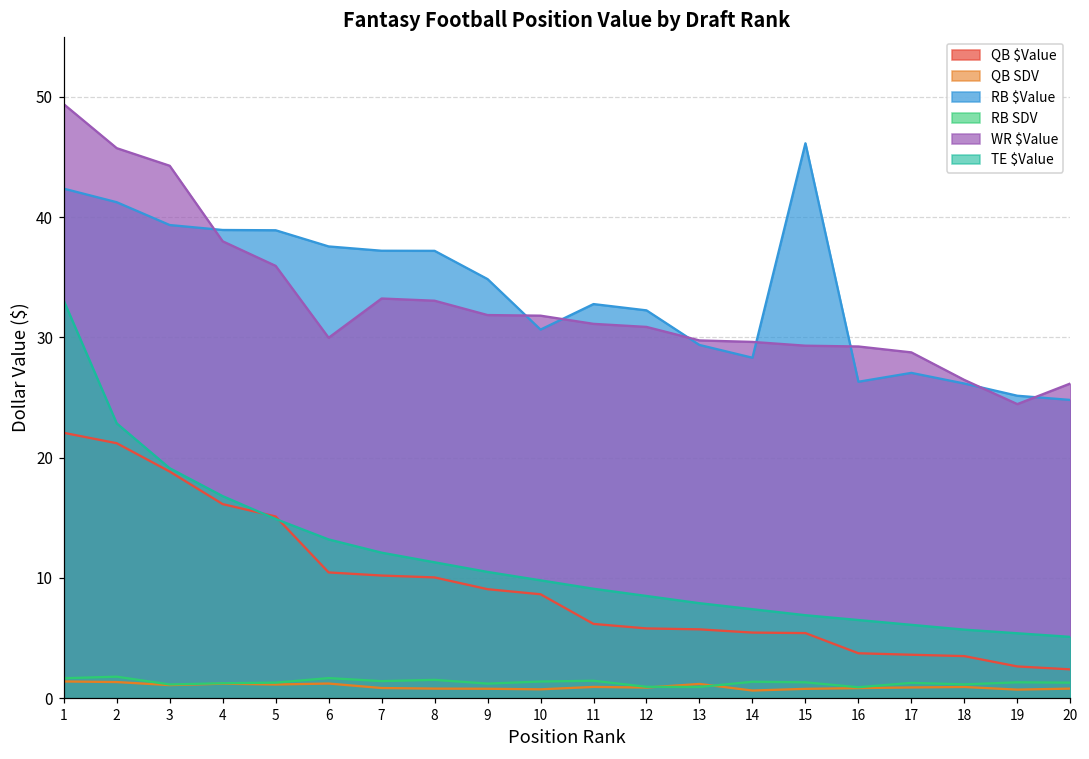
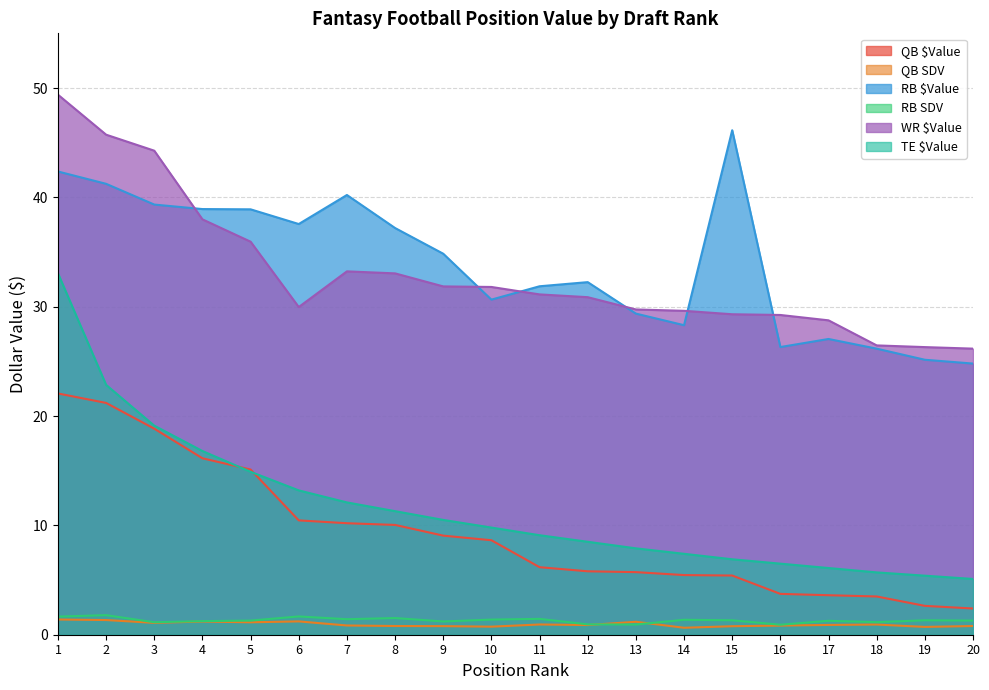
  {
    "RB $Value": {
      "1": 42.4,
      "2": 41.2,
      "3": 39.3,
      "4": 38.9,
      "5": 38.9,
      "6": 37.6,
-     "7": 37.2,
+     "7": 40.2,
      "8": 37.2,
      "9": 34.8,
      "10": 30.6,
-     "11": 32.8,
+     "11": 31.9,
      "12": 32.2,
      "13": 29.4,
      "14": 28.3,
      "15": 46.1,
      "16": 26.3,
      "17": 27.0,
      "18": 26.2,
      "19": 25.1,
      "20": 24.8
    },
    "WR $Value": {
      "1": 49.4,
      "2": 45.7,
      "3": 44.3,
      "4": 38.0,
      "5": 35.9,
      "6": 30.0,
      "7": 33.2,
      "8": 33.0,
      "9": 31.9,
      "10": 31.8,
      "11": 31.1,
      "12": 30.9,
      "13": 29.7,
      "14": 29.6,
      "15": 29.3,
      "16": 29.2,
      "17": 28.8,
      "18": 26.5,
-     "19": 24.5,
+     "19": 26.3,
      "20": 26.2
    }
  }
